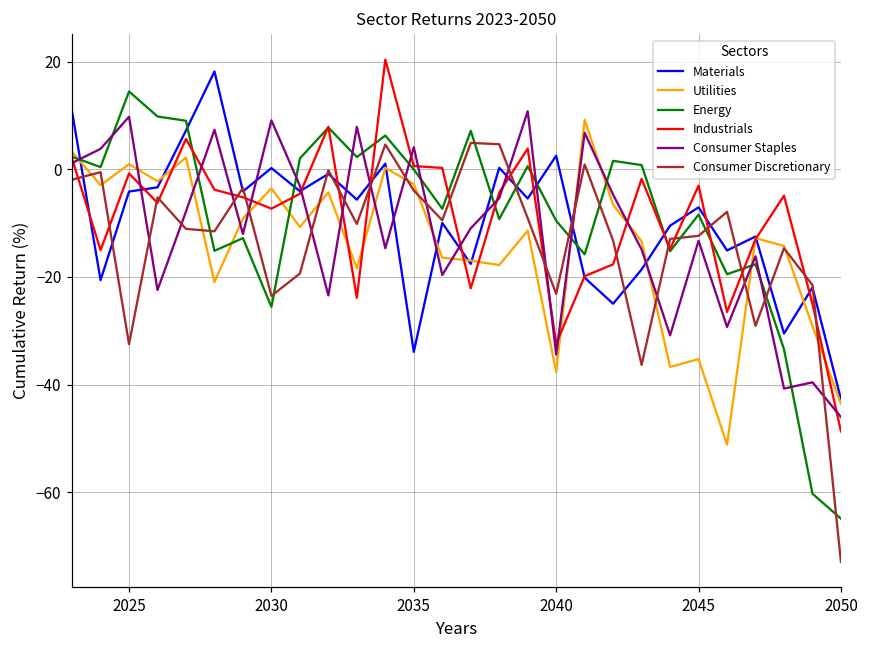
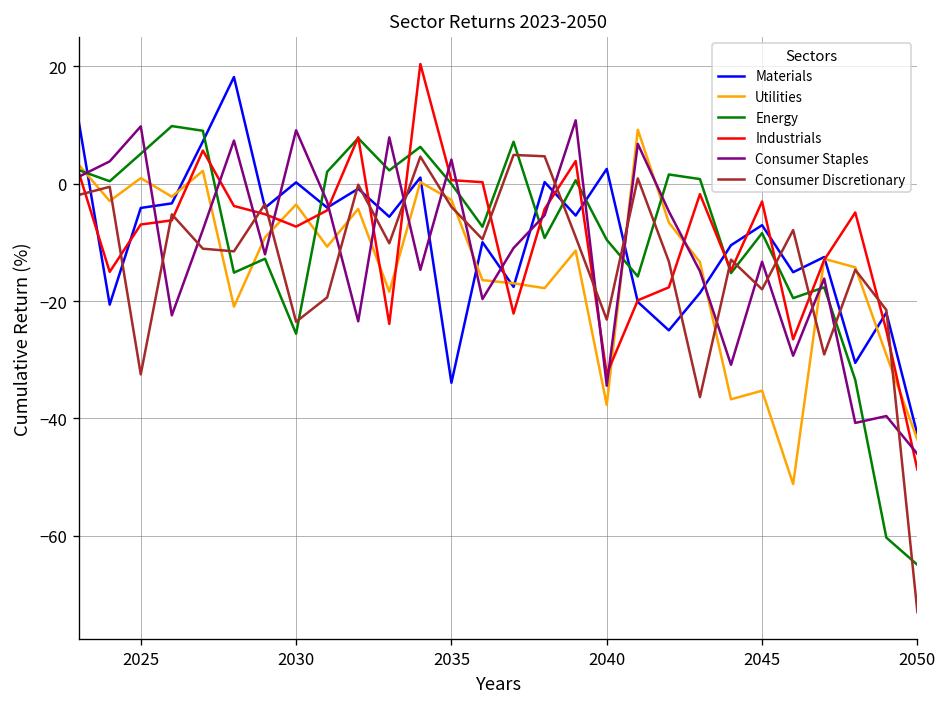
  {
    "Materials": {
      "2025": -4,
      "2030": 0,
      "2035": -34,
      "2040": 3,
      "2045": -7,
      "2050": -43
    },
    "Utilities": {
      "2025": 1,
      "2030": -4,
      "2035": -3,
      "2040": -38,
      "2045": -35,
      "2050": -44
    },
    "Energy": {
-     "2025": 14,
+     "2025": 5,
      "2030": -26,
      "2035": 0,
      "2040": -10,
      "2045": -8,
      "2050": -65
    },
    "Industrials": {
-     "2025": -1,
+     "2025": -7,
      "2030": -7,
      "2035": 1,
      "2040": -32,
      "2045": -3,
      "2050": -49
    },
    "Consumer Staples": {
      "2025": 10,
      "2030": 9,
      "2035": 4,
      "2040": -34,
      "2045": -13,
      "2050": -46
    },
    "Consumer Discretionary": {
      "2025": -32,
      "2030": -24,
      "2035": -4,
      "2040": -23,
-     "2045": -12,
+     "2045": -18,
      "2050": -73
    }
  }
